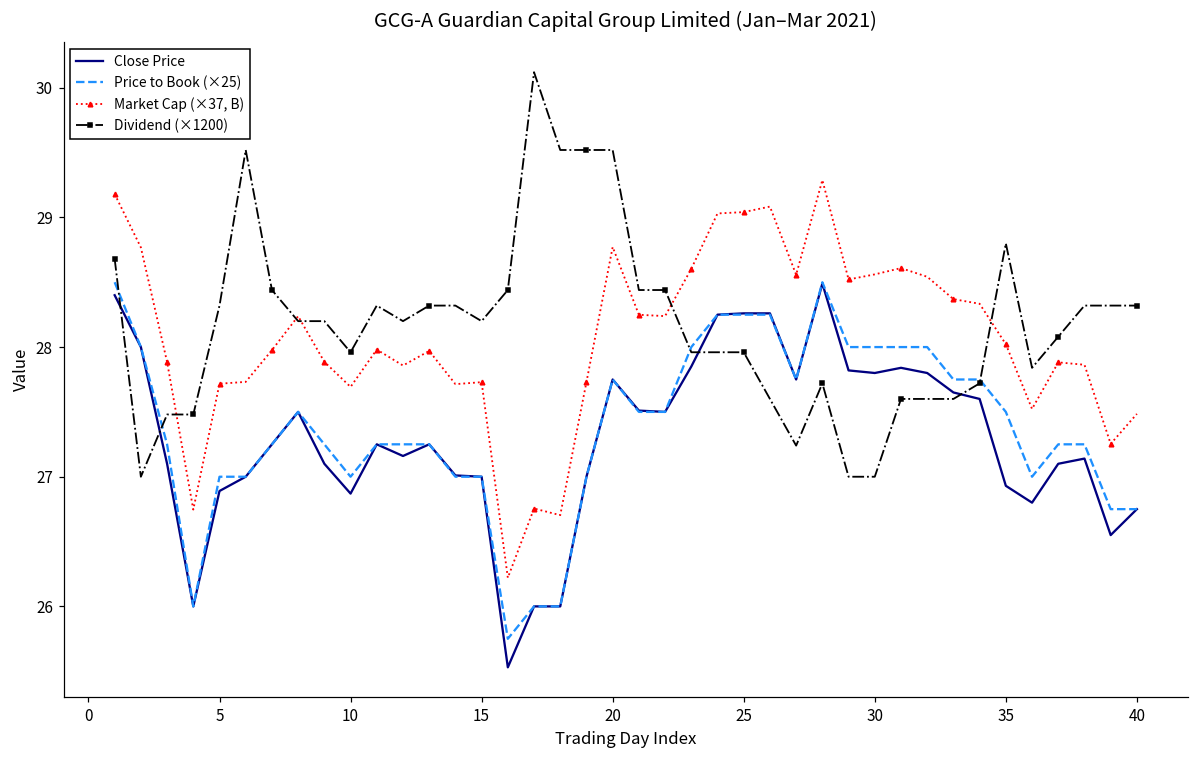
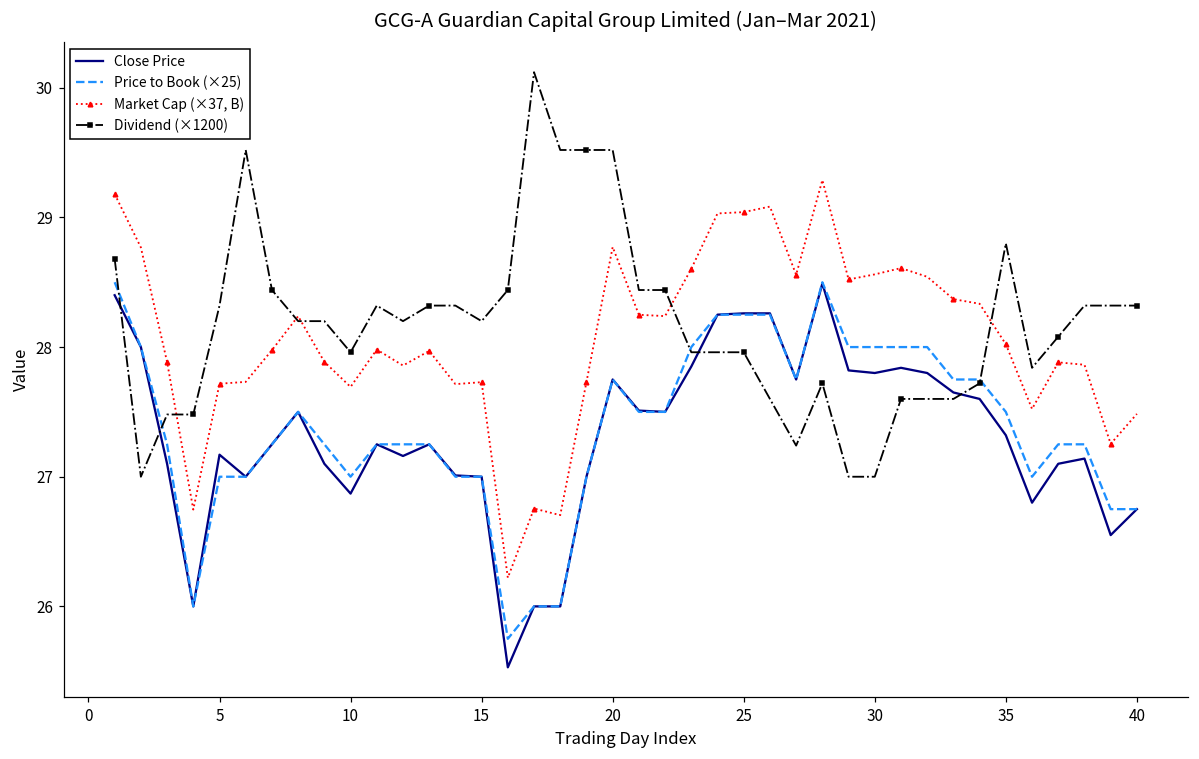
  {
    "Close Price": {
-     "5": 26.89,
+     "5": 27.17,
      "10": 26.87,
      "30": 27.80,
-     "35": 26.93
+     "35": 27.32
    },
    "Price to Book (×25)": {
      "5": 27.00,
      "10": 27.00,
      "30": 28.00,
      "35": 27.50
    },
    "Market Cap (×37, B)": {
      "5": 27.72,
      "10": 27.69,
      "15": 27.73,
      "20": 28.77,
      "25": 29.04,
      "30": 28.56,
      "35": 28.02,
      "40": 27.48
    },
    "Dividend (×1200)": {
      "5": 28.32,
      "10": 27.96,
      "15": 28.20,
      "20": 29.52,
      "25": 27.96,
      "30": 27.00,
      "35": 28.80,
      "40": 28.32
    }
  }
